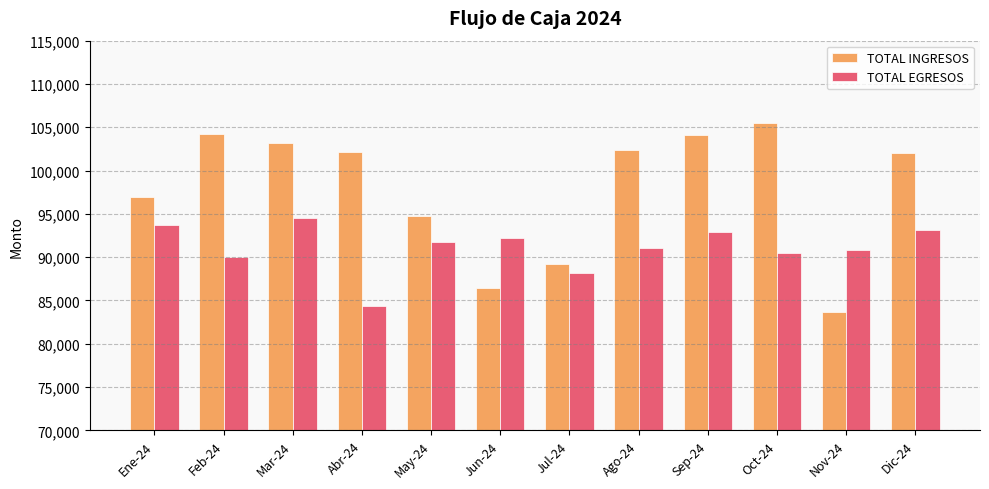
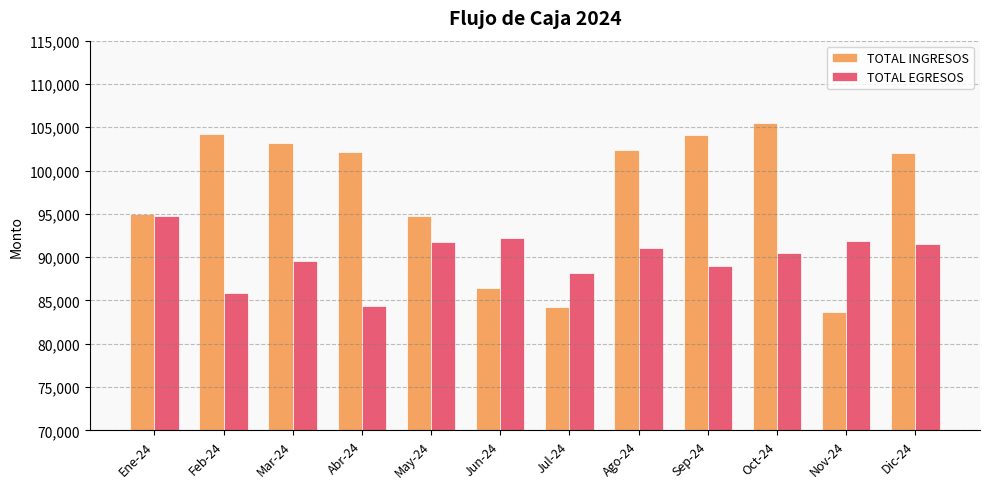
  {
    "TOTAL INGRESOS": {
-     "Ene-24": "97,000",
+     "Ene-24": "95,000",
      "Feb-24": "104,000",
      "Mar-24": "103,000",
      "Abr-24": "102,000",
      "May-24": "95,000",
      "Jun-24": "86,000",
-     "Jul-24": "89,000",
+     "Jul-24": "84,000",
      "Ago-24": "102,000",
      "Sep-24": "104,000",
      "Oct-24": "105,000",
      "Nov-24": "84,000",
      "Dic-24": "102,000"
    },
    "TOTAL EGRESOS": {
-     "Ene-24": "94,000",
-     "Feb-24": "90,000",
-     "Mar-24": "95,000",
+     "Ene-24": "95,000",
+     "Feb-24": "86,000",
+     "Mar-24": "90,000",
      "Abr-24": "84,000",
      "May-24": "92,000",
      "Jun-24": "92,000",
      "Jul-24": "88,000",
      "Ago-24": "91,000",
-     "Sep-24": "93,000",
+     "Sep-24": "89,000",
      "Oct-24": "90,000",
-     "Nov-24": "91,000",
-     "Dic-24": "93,000"
+     "Nov-24": "92,000",
+     "Dic-24": "92,000"
    }
  }
